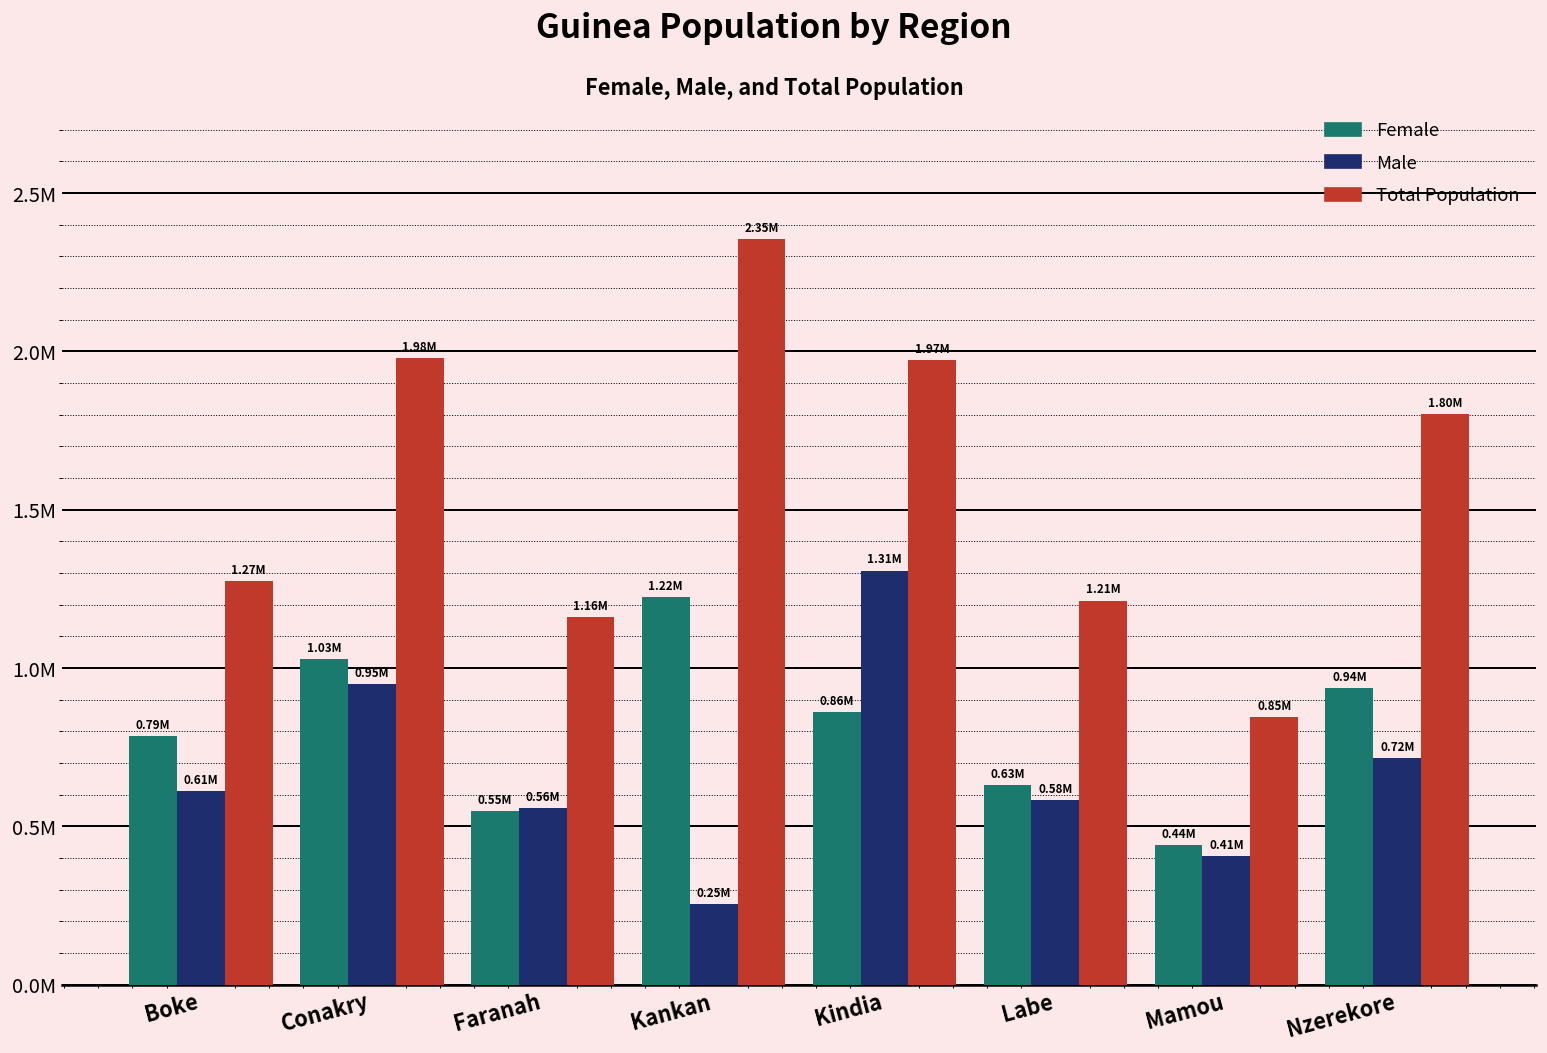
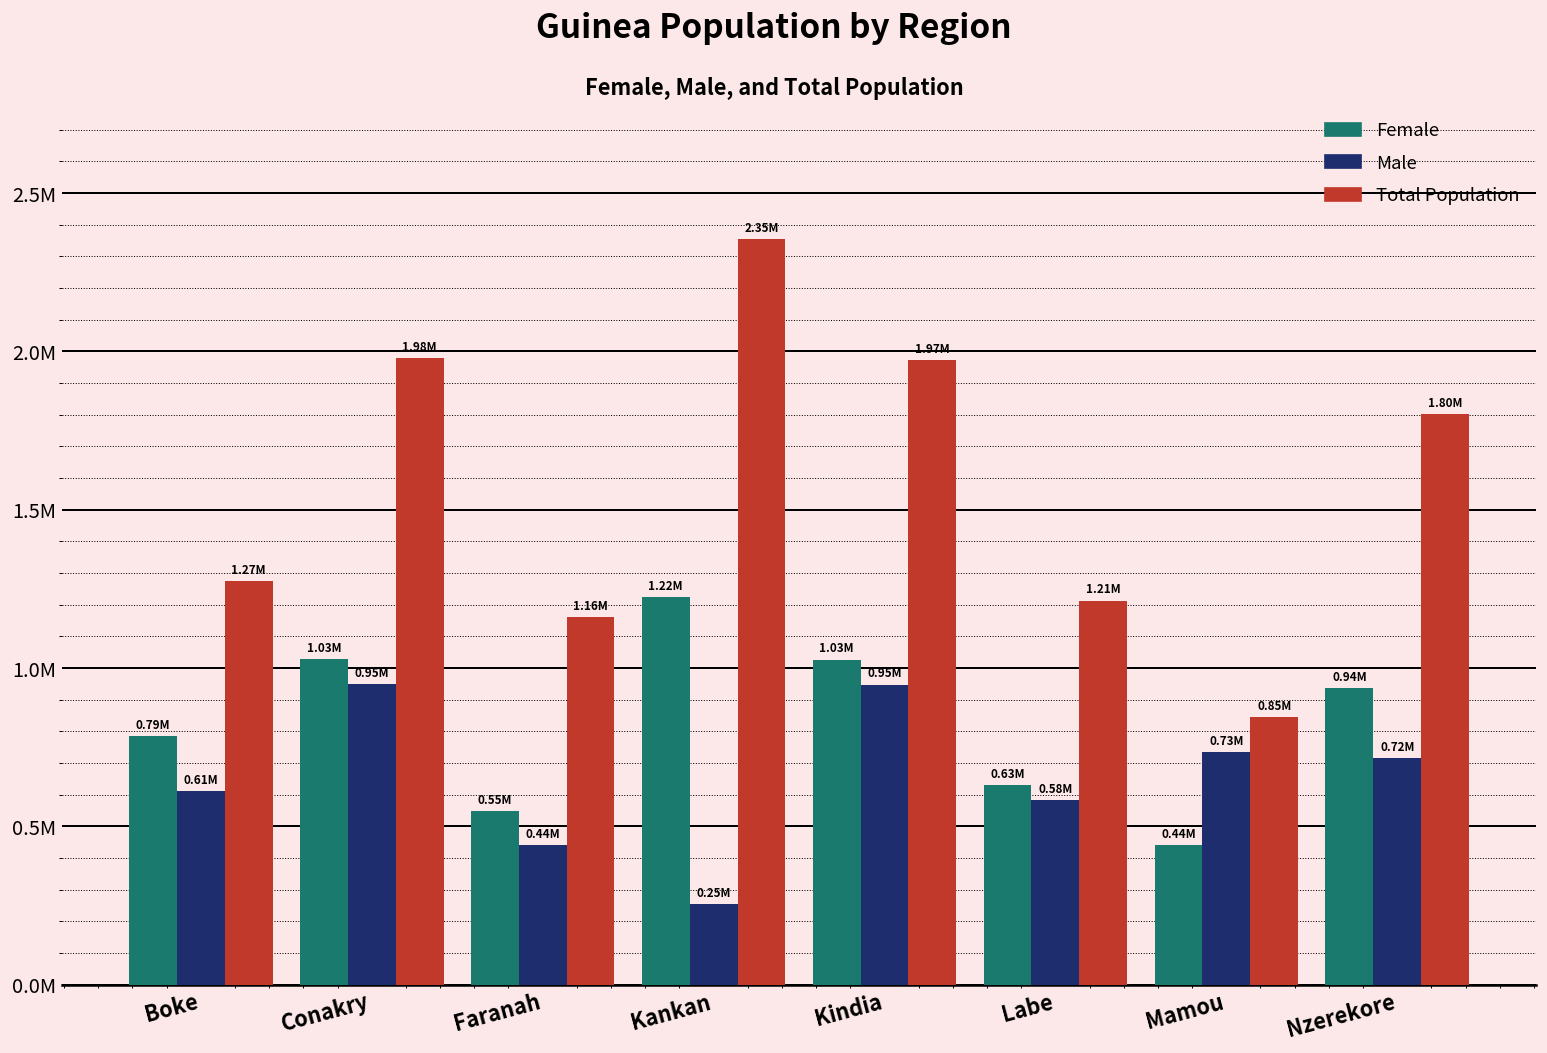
  {
    "Female": {
      "Boke": "0.79M",
      "Conakry": "1.03M",
      "Faranah": "0.55M",
      "Kankan": "1.22M",
-     "Kindia": "0.86M",
+     "Kindia": "1.03M",
      "Labe": "0.63M",
      "Mamou": "0.44M",
      "Nzerekore": "0.94M"
    },
    "Male": {
      "Boke": "0.61M",
      "Conakry": "0.95M",
-     "Faranah": "0.56M",
+     "Faranah": "0.44M",
      "Kankan": "0.25M",
-     "Kindia": "1.31M",
+     "Kindia": "0.95M",
      "Labe": "0.58M",
-     "Mamou": "0.41M",
+     "Mamou": "0.73M",
      "Nzerekore": "0.72M"
    },
    "Total Population": {
      "Boke": "1.27M",
      "Conakry": "1.98M",
      "Faranah": "1.16M",
      "Kankan": "2.35M",
      "Kindia": "1.97M",
      "Labe": "1.21M",
      "Mamou": "0.85M",
      "Nzerekore": "1.80M"
    }
  }
